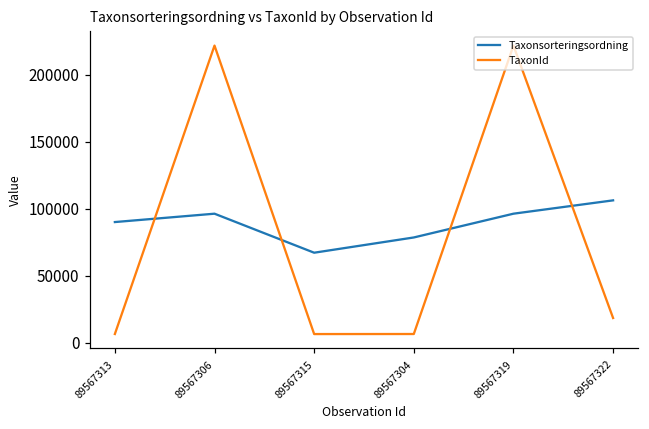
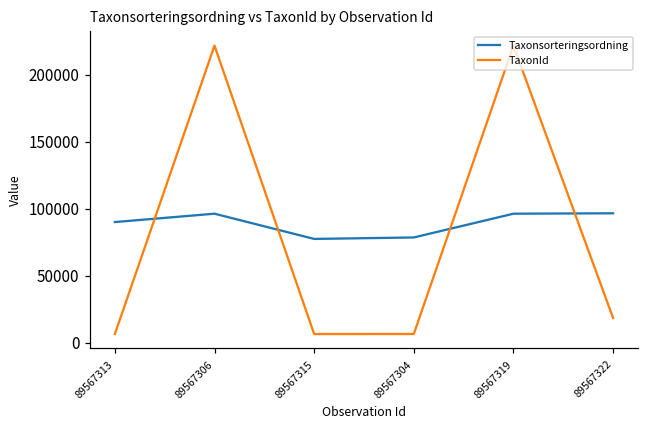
  {
    "Taxonsorteringsordning": {
      "89567313": 90000,
      "89567306": 96000,
-     "89567315": 67000,
+     "89567315": 78000,
      "89567304": 79000,
      "89567319": 96000,
-     "89567322": 106000
+     "89567322": 97000
    },
    "TaxonId": {
      "89567313": 6000,
      "89567306": 222000,
      "89567315": 6000,
      "89567304": 6000,
      "89567322": 18000
    }
  }
